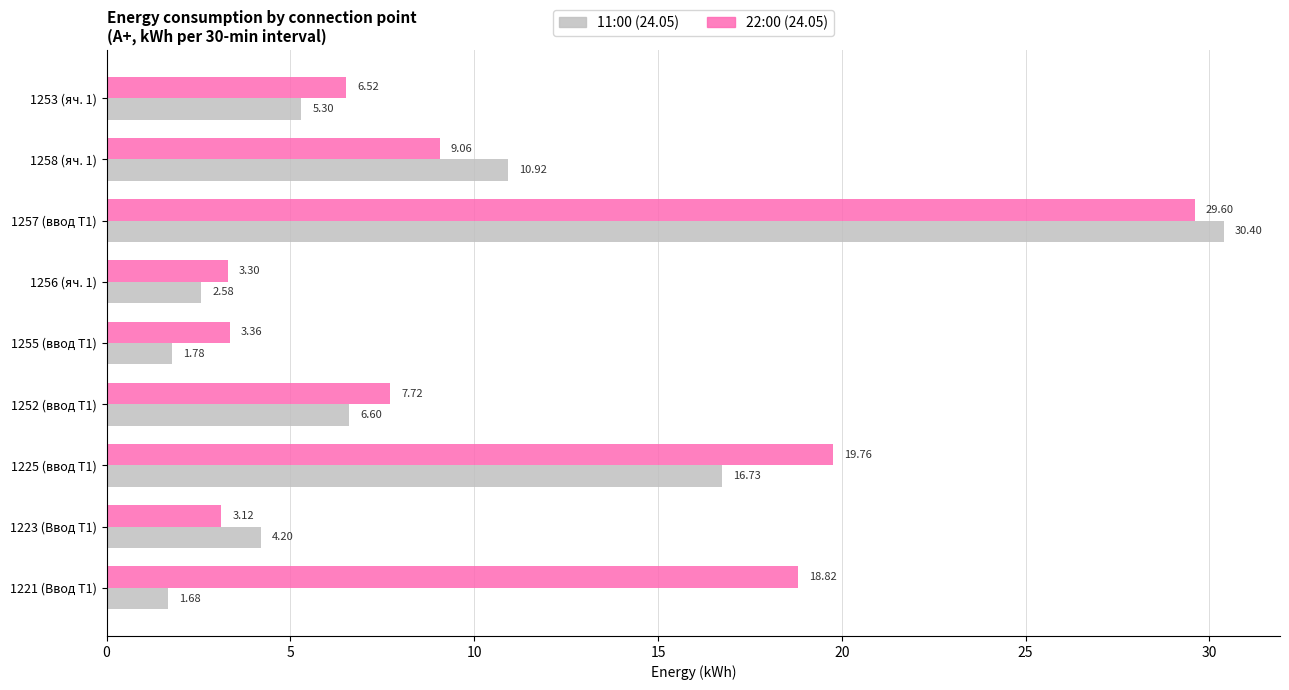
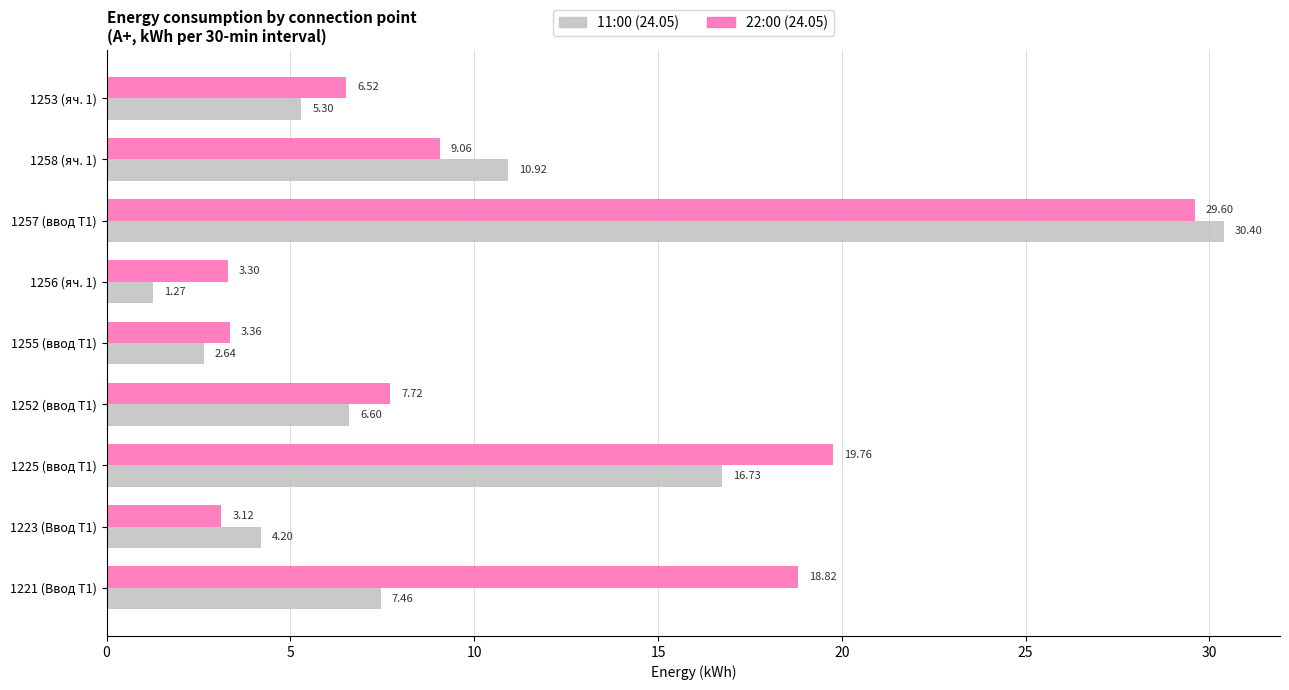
  {
    "11:00 (24.05)": {
      "1253 (яч. 1)": 5.30,
      "1258 (яч. 1)": 10.92,
      "1257 (ввод Т1)": 30.40,
-     "1256 (яч. 1)": 2.58,
-     "1255 (ввод Т1)": 1.78,
+     "1256 (яч. 1)": 1.27,
+     "1255 (ввод Т1)": 2.64,
      "1252 (ввод Т1)": 6.60,
      "1225 (ввод Т1)": 16.73,
      "1223 (Ввод Т1)": 4.20,
-     "1221 (Ввод Т1)": 1.68
+     "1221 (Ввод Т1)": 7.46
    },
    "22:00 (24.05)": {
      "1253 (яч. 1)": 6.52,
      "1258 (яч. 1)": 9.06,
      "1257 (ввод Т1)": 29.60,
      "1256 (яч. 1)": 3.30,
      "1255 (ввод Т1)": 3.36,
      "1252 (ввод Т1)": 7.72,
      "1225 (ввод Т1)": 19.76,
      "1223 (Ввод Т1)": 3.12,
      "1221 (Ввод Т1)": 18.82
    }
  }
